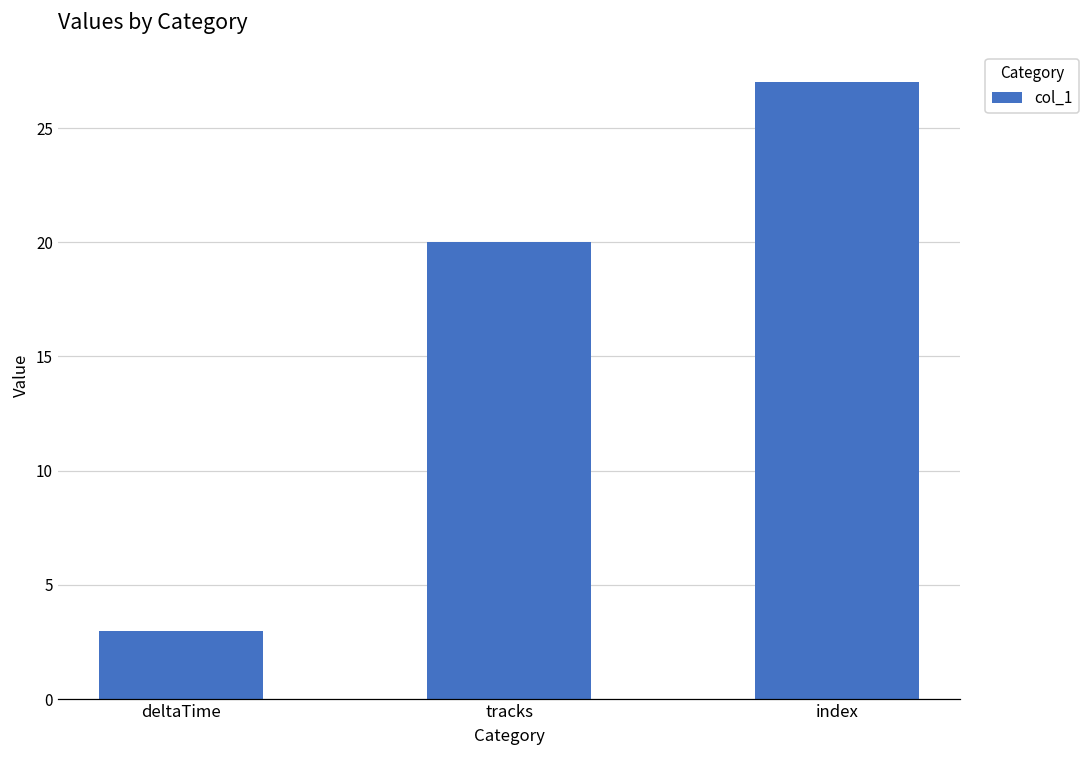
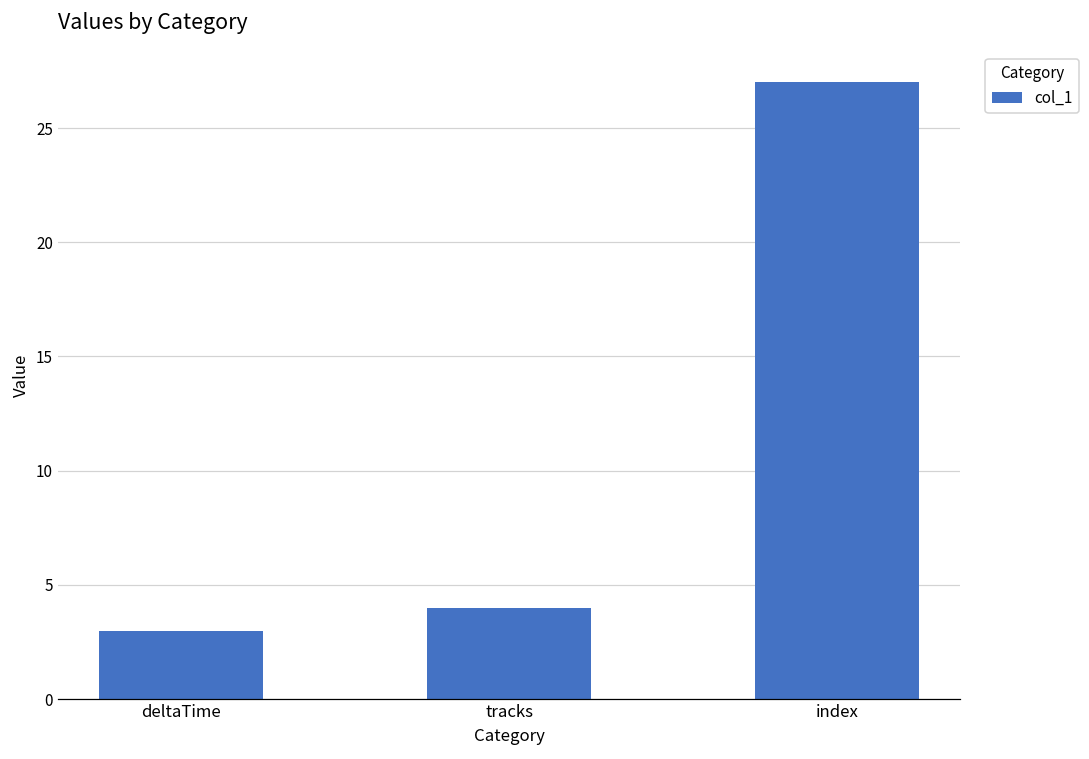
  {
    "deltaTime": 3,
-   "tracks": 20,
+   "tracks": 4,
    "index": 27
  }
